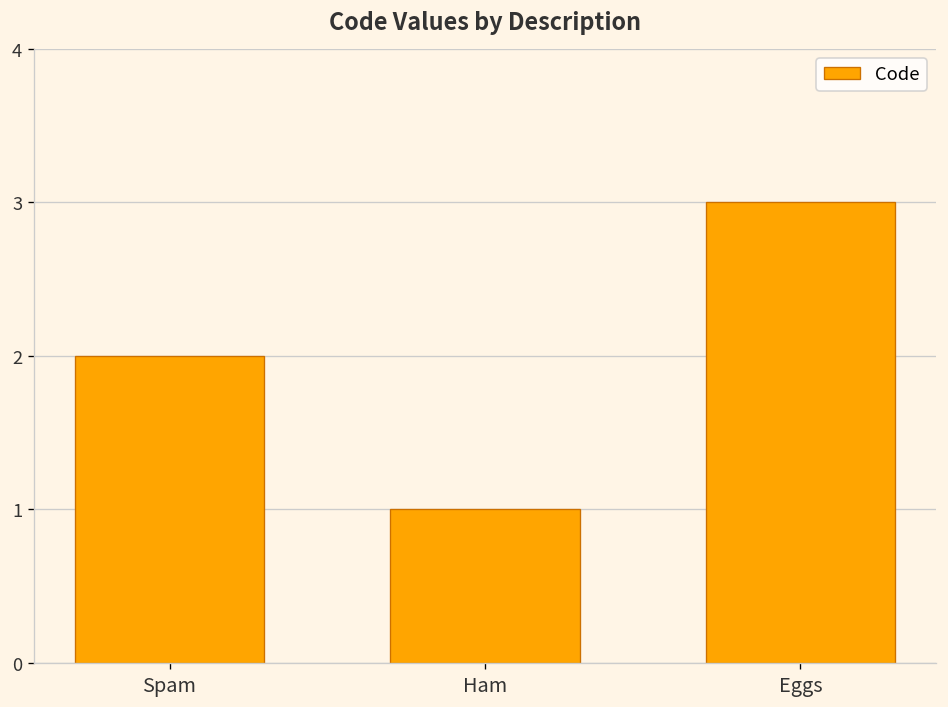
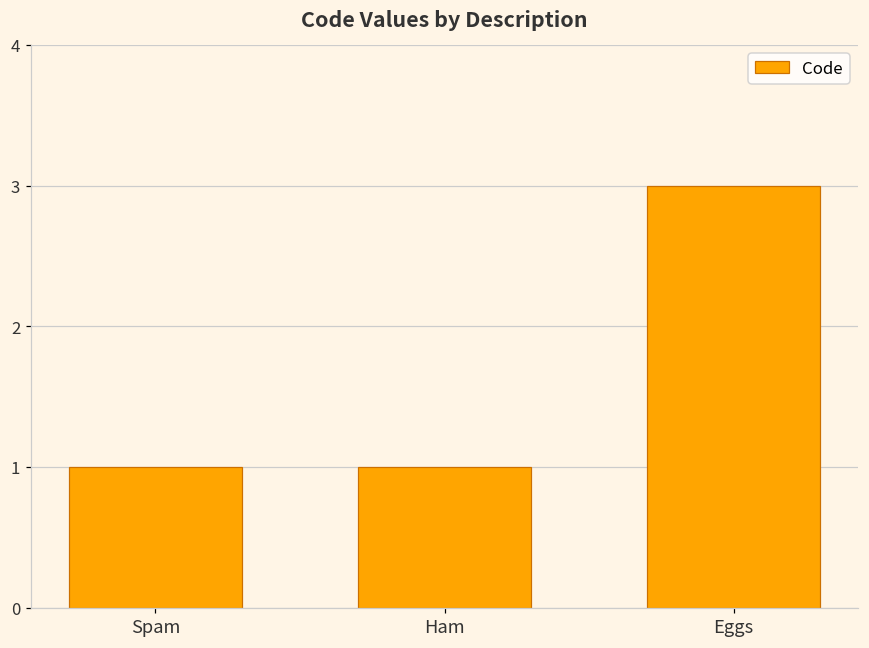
  {
-   "Spam": 2,
+   "Spam": 1,
    "Ham": 1,
    "Eggs": 3
  }
